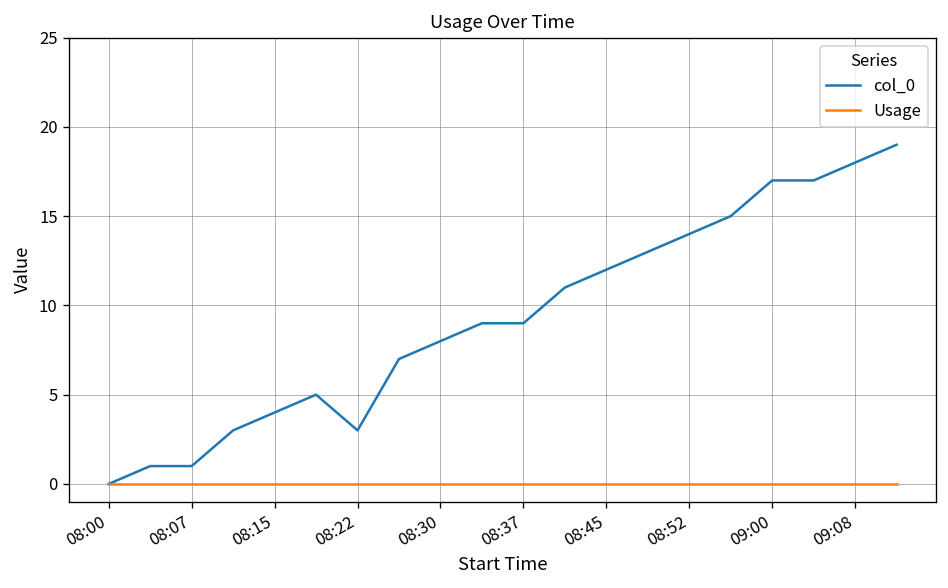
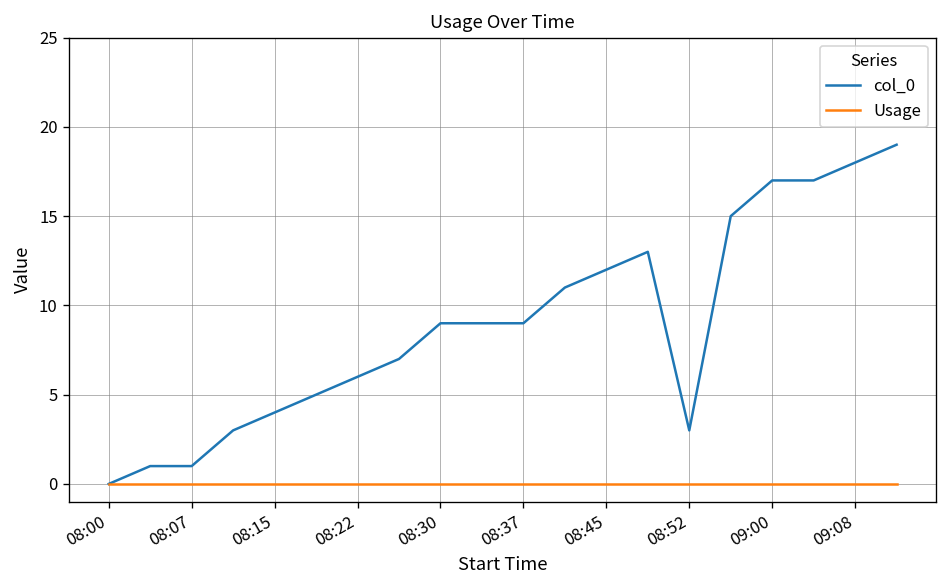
  {
    "col_0": {
      "08:07": 1,
      "08:15": 4,
-     "08:22": 3,
-     "08:30": 8,
+     "08:22": 6,
+     "08:30": 9,
      "08:37": 9,
      "08:45": 12,
-     "08:52": 14,
+     "08:52": 3,
      "09:00": 17,
      "09:08": 18
    },
    "Usage": {
      "08:07": 0,
      "08:15": 0,
      "08:22": 0,
      "08:30": 0,
      "08:37": 0,
      "08:45": 0,
      "08:52": 0,
      "09:00": 0,
      "09:08": 0
    }
  }
